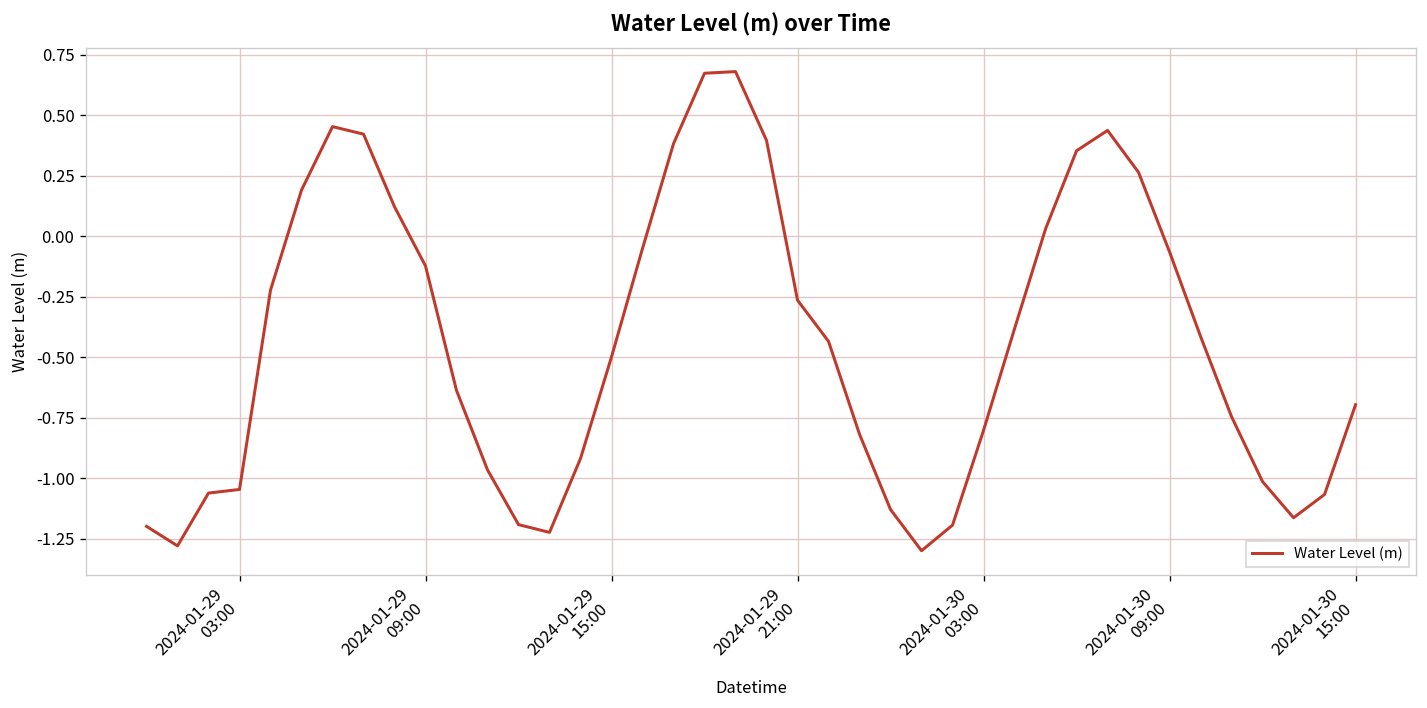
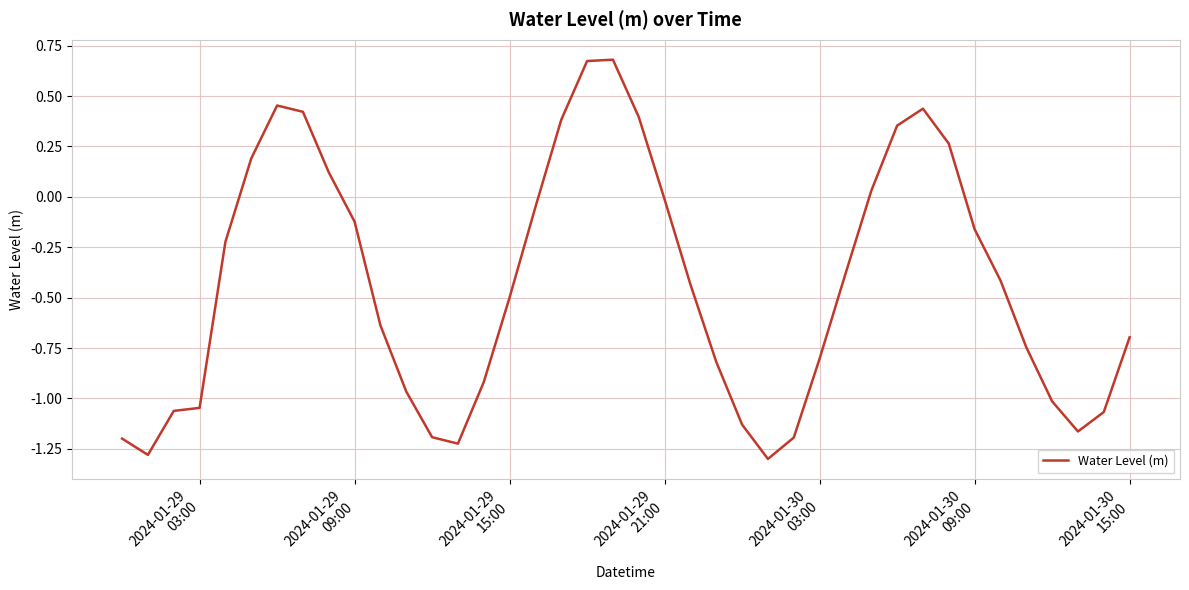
  {
    "2024-01-29 03:00": -1.05,
    "2024-01-29 09:00": -0.12,
    "2024-01-29 15:00": -0.50,
-   "2024-01-29 21:00": -0.26,
+   "2024-01-29 21:00": -0.01,
    "2024-01-30 03:00": -0.80,
-   "2024-01-30 09:00": -0.06,
+   "2024-01-30 09:00": -0.16,
    "2024-01-30 15:00": -0.70
  }
